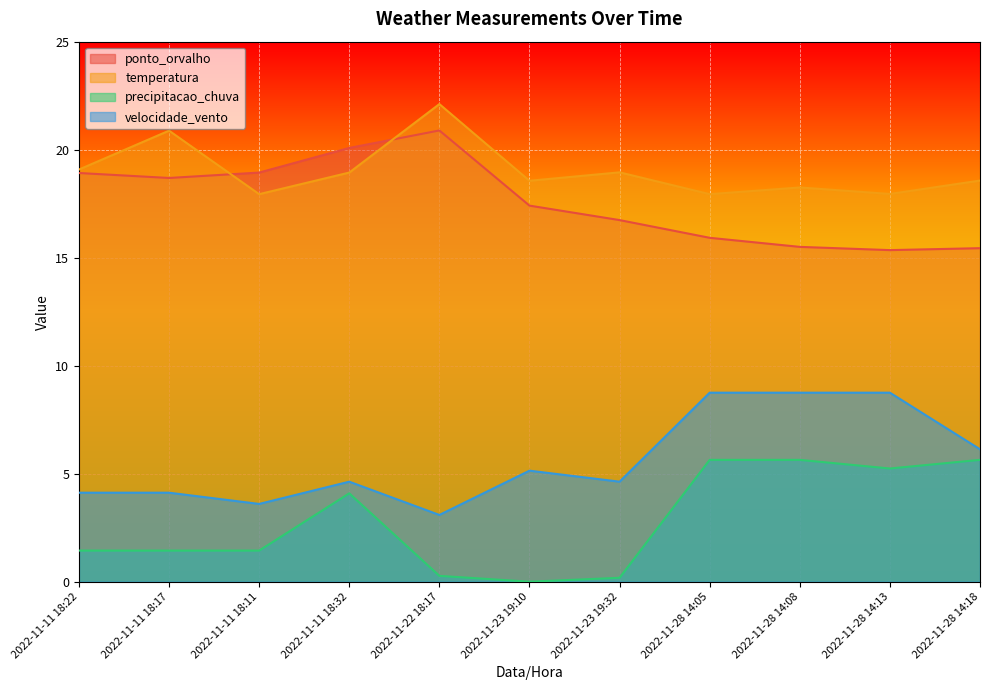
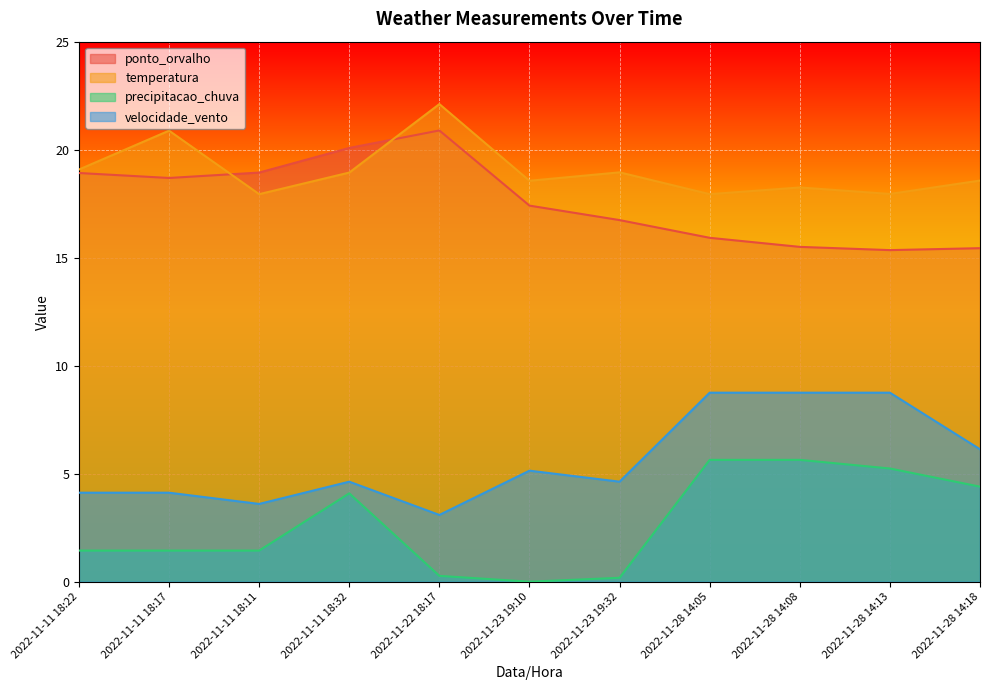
  {
    "ponto_orvalho": {
      "2022-11-11 18:22": 18.9,
      "2022-11-11 18:17": 18.7,
      "2022-11-11 18:11": 18.9,
      "2022-11-11 18:32": 20.1,
      "2022-11-22 18:17": 20.9,
      "2022-11-23 19:10": 17.4,
      "2022-11-23 19:32": 16.7,
      "2022-11-28 14:05": 15.9,
      "2022-11-28 14:08": 15.5,
      "2022-11-28 14:13": 15.4,
      "2022-11-28 14:18": 15.4
    },
    "temperatura": {
      "2022-11-11 18:22": 19.1,
      "2022-11-11 18:17": 20.9,
      "2022-11-11 18:11": 17.9,
      "2022-11-11 18:32": 18.9,
      "2022-11-22 18:17": 22.1,
      "2022-11-23 19:10": 18.6,
      "2022-11-23 19:32": 19.0,
      "2022-11-28 14:05": 17.9,
      "2022-11-28 14:08": 18.3,
      "2022-11-28 14:13": 18.0,
      "2022-11-28 14:18": 18.6
    },
    "precipitacao_chuva": {
      "2022-11-11 18:22": 1.4,
      "2022-11-11 18:17": 1.4,
      "2022-11-11 18:11": 1.4,
      "2022-11-11 18:32": 4.1,
      "2022-11-22 18:17": 0.3,
      "2022-11-23 19:10": 0.0,
      "2022-11-23 19:32": 0.2,
      "2022-11-28 14:05": 5.6,
      "2022-11-28 14:08": 5.6,
      "2022-11-28 14:13": 5.2,
-     "2022-11-28 14:18": 5.6
+     "2022-11-28 14:18": 4.4
    },
    "velocidade_vento": {
      "2022-11-11 18:22": 4.1,
      "2022-11-11 18:17": 4.1,
      "2022-11-11 18:11": 3.6,
      "2022-11-11 18:32": 4.6,
      "2022-11-22 18:17": 3.1,
      "2022-11-23 19:10": 5.1,
      "2022-11-23 19:32": 4.6,
      "2022-11-28 14:05": 8.8,
      "2022-11-28 14:08": 8.8,
      "2022-11-28 14:13": 8.8,
      "2022-11-28 14:18": 6.1
    }
  }
